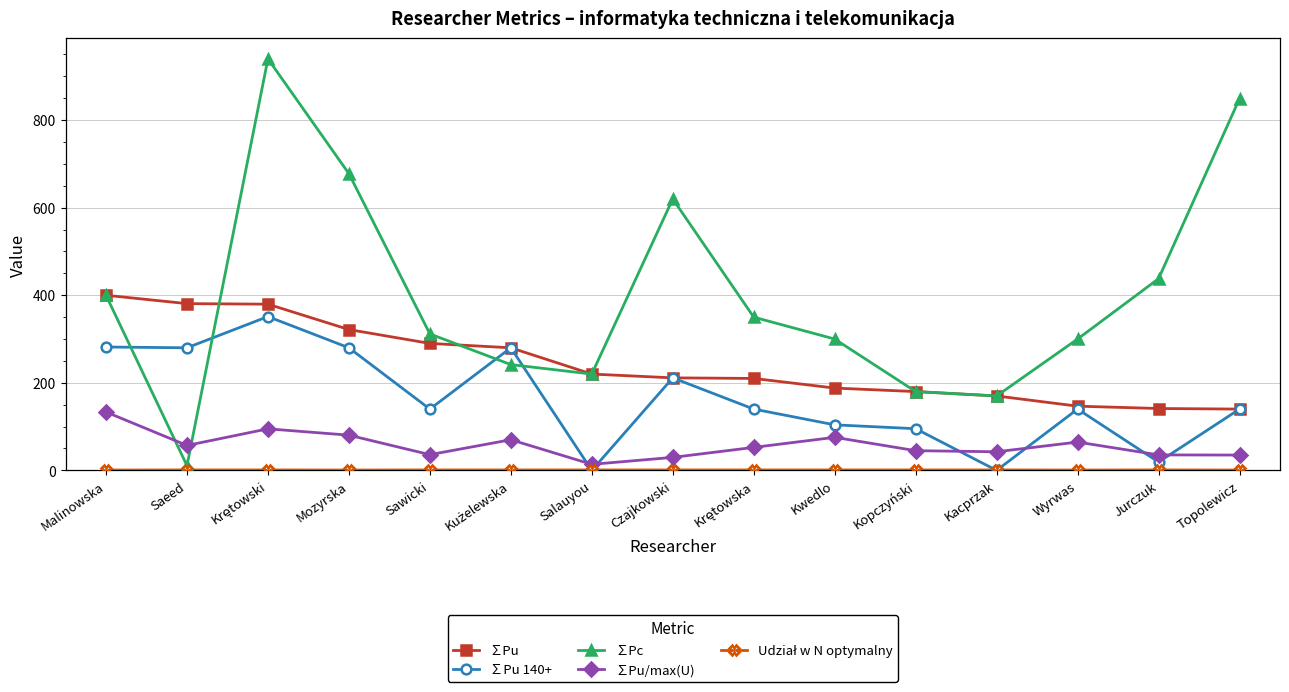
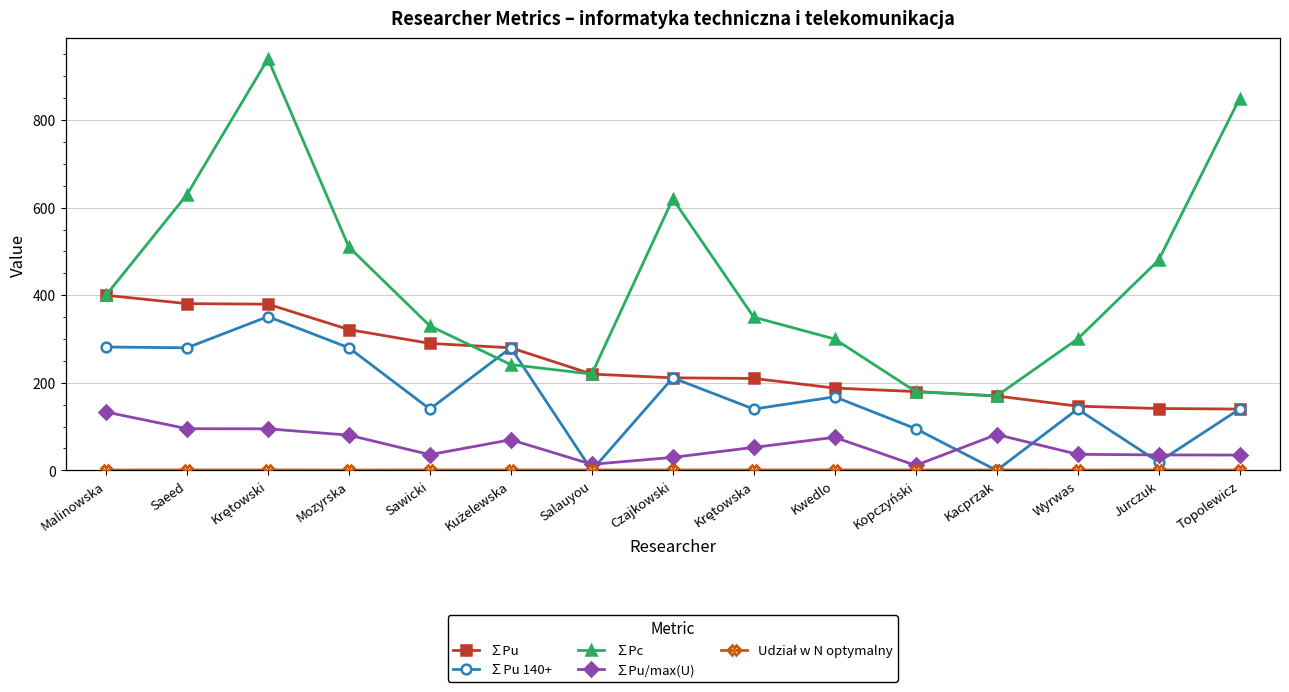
  {
    "∑Pu 140+": {
      "Malinowska": 280,
      "Saeed": 280,
      "Krętowski": 350,
      "Mozyrska": 280,
      "Sawicki": 140,
      "Krętowska": 140,
-     "Kwedlo": 100,
+     "Kwedlo": 170,
      "Kopczyński": 100,
      "Wyrwas": 140,
      "Jurczuk": 20
    },
    "∑Pc": {
-     "Saeed": 10,
+     "Saeed": 630,
      "Krętowski": 940,
-     "Mozyrska": 680,
-     "Sawicki": 310,
+     "Mozyrska": 510,
+     "Sawicki": 330,
      "Kużelewska": 240,
      "Czajkowski": 620,
      "Krętowska": 350,
      "Kwedlo": 300,
      "Wyrwas": 300,
-     "Jurczuk": 440,
+     "Jurczuk": 480,
      "Topolewicz": 850
    },
    "∑Pu/max(U)": {
      "Malinowska": 130,
-     "Saeed": 60,
+     "Saeed": 100,
      "Krętowski": 90,
      "Mozyrska": 80,
      "Sawicki": 40,
      "Kużelewska": 70,
      "Salauyou": 10,
      "Czajkowski": 30,
      "Krętowska": 50,
      "Kwedlo": 80,
-     "Kopczyński": 50,
-     "Kacprzak": 40,
-     "Wyrwas": 60,
+     "Kopczyński": 10,
+     "Kacprzak": 80,
+     "Wyrwas": 40,
      "Jurczuk": 40,
      "Topolewicz": 40
    }
  }
